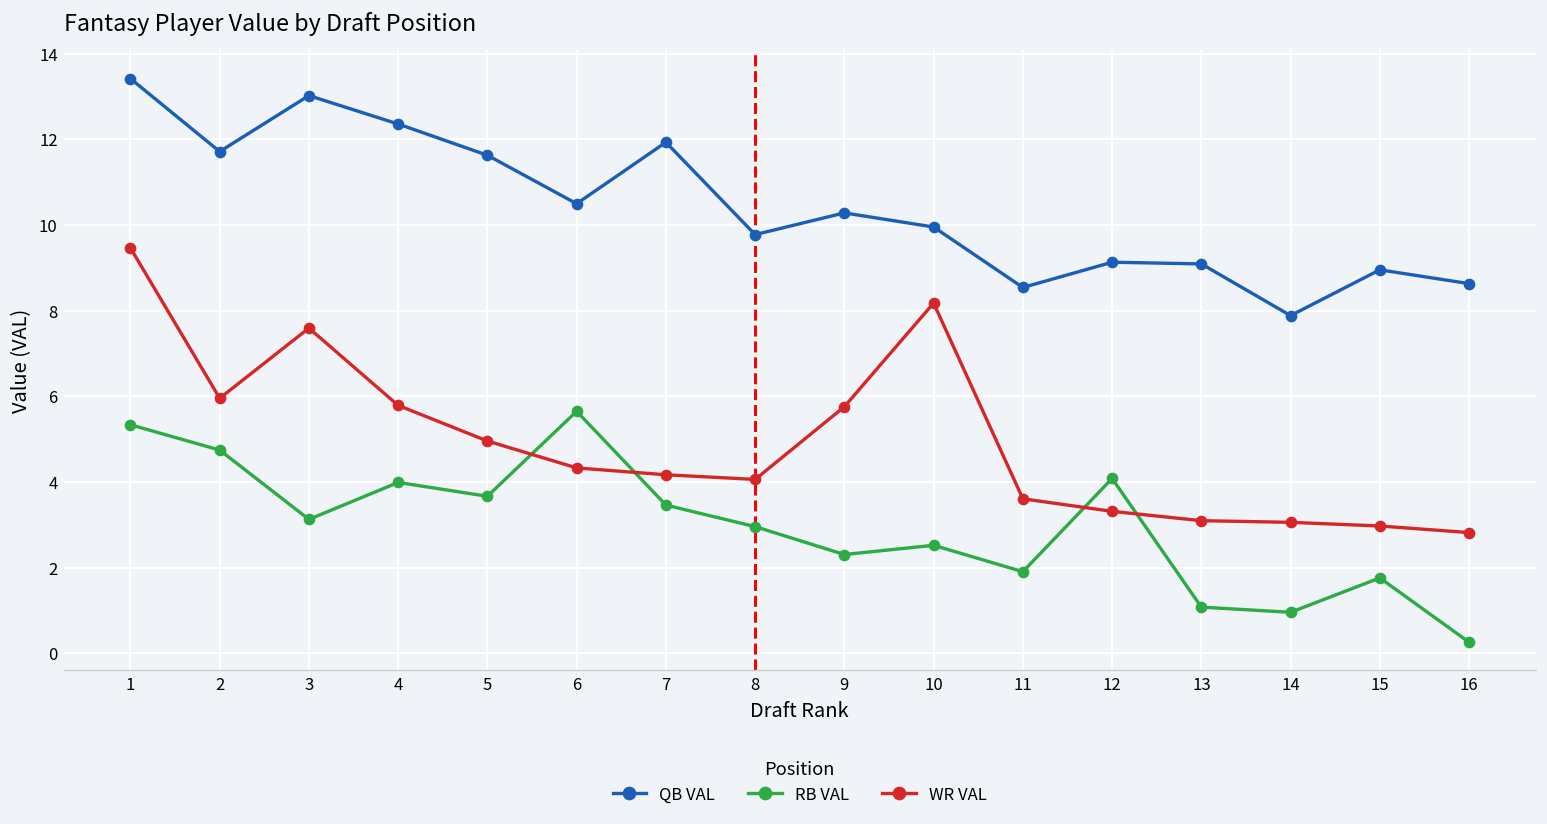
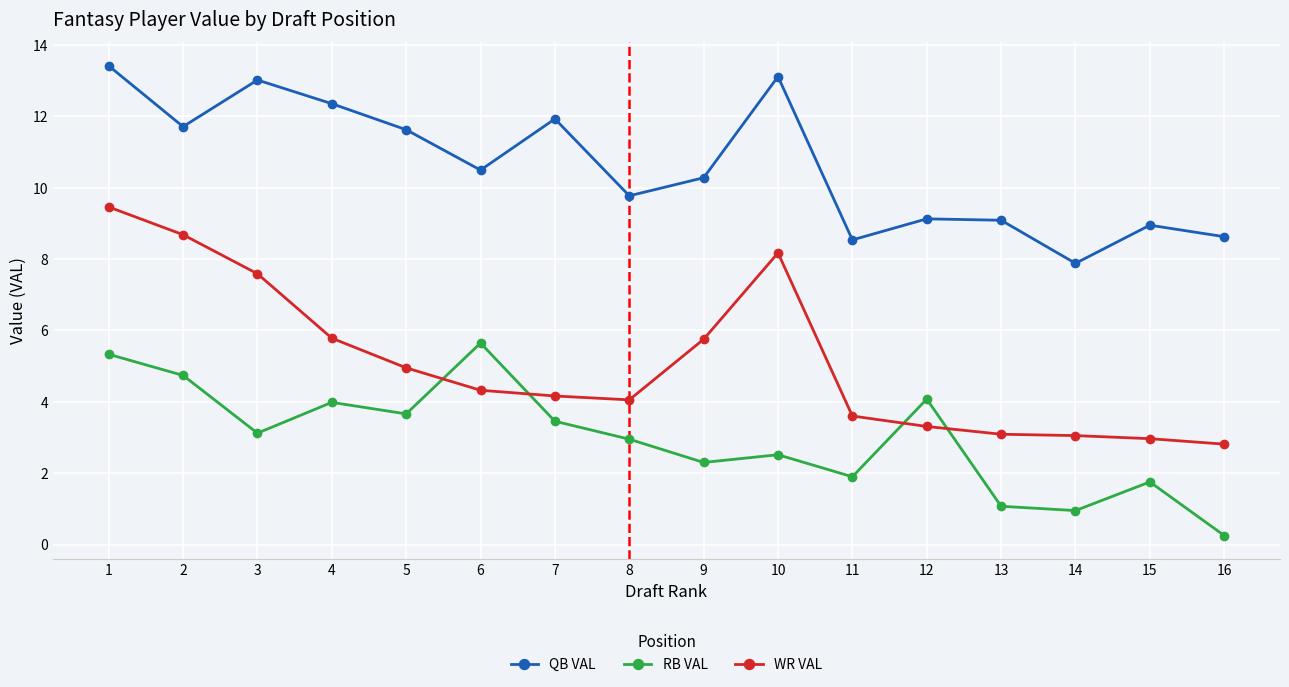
  {
    "QB VAL": {
      "1": 13.4,
      "2": 11.7,
      "3": 13.0,
      "4": 12.4,
      "5": 11.6,
      "6": 10.5,
      "7": 11.9,
      "8": 9.8,
      "9": 10.3,
-     "10": 9.9,
+     "10": 13.1,
      "11": 8.5,
      "12": 9.1,
      "13": 9.1,
      "14": 7.9,
      "15": 8.9,
      "16": 8.6
    },
    "RB VAL": {
      "1": 5.3,
      "2": 4.7,
      "3": 3.1,
      "4": 4.0,
      "5": 3.7,
      "6": 5.6,
      "7": 3.5,
      "8": 3.0,
      "9": 2.3,
      "10": 2.5,
      "11": 1.9,
      "12": 4.1,
      "13": 1.1,
      "14": 1.0,
      "15": 1.8,
      "16": 0.3
    },
    "WR VAL": {
      "1": 9.5,
-     "2": 6.0,
+     "2": 8.7,
      "3": 7.6,
      "4": 5.8,
      "5": 5.0,
      "6": 4.3,
      "7": 4.2,
      "8": 4.1,
      "9": 5.8,
      "10": 8.2,
      "11": 3.6,
      "12": 3.3,
      "13": 3.1,
      "14": 3.1,
      "15": 3.0,
      "16": 2.8
    }
  }
